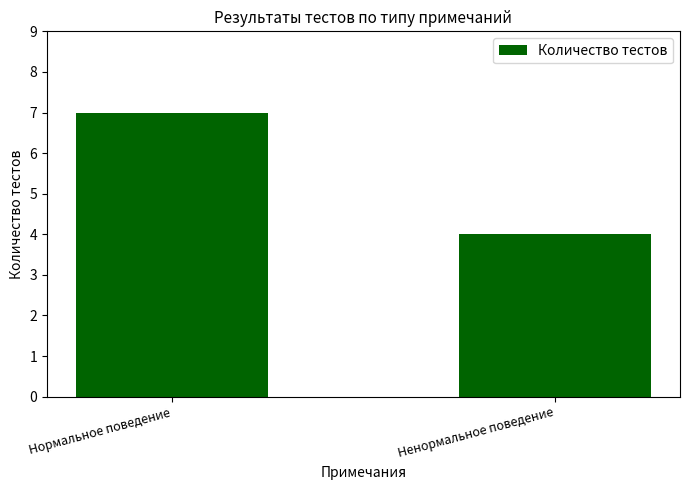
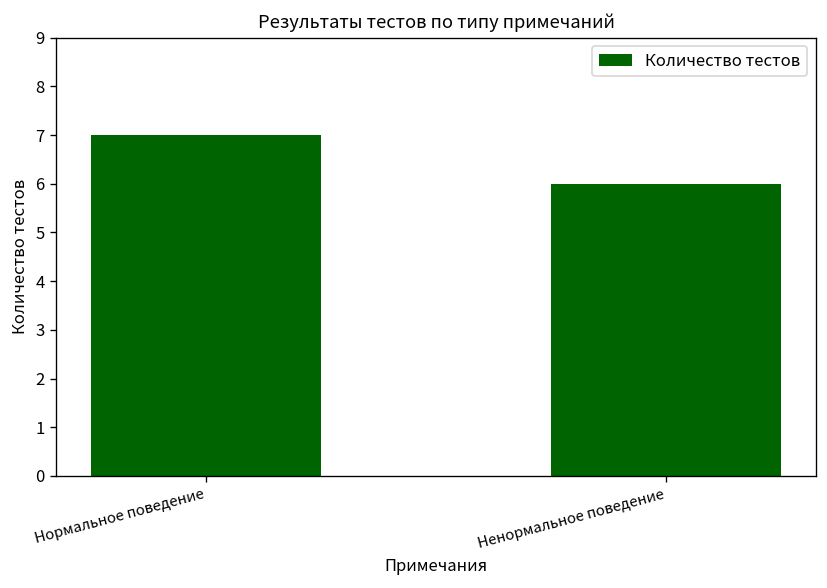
  {
    "Нормальное поведение": 7,
-   "Ненормальное поведение": 4
+   "Ненормальное поведение": 6
  }
